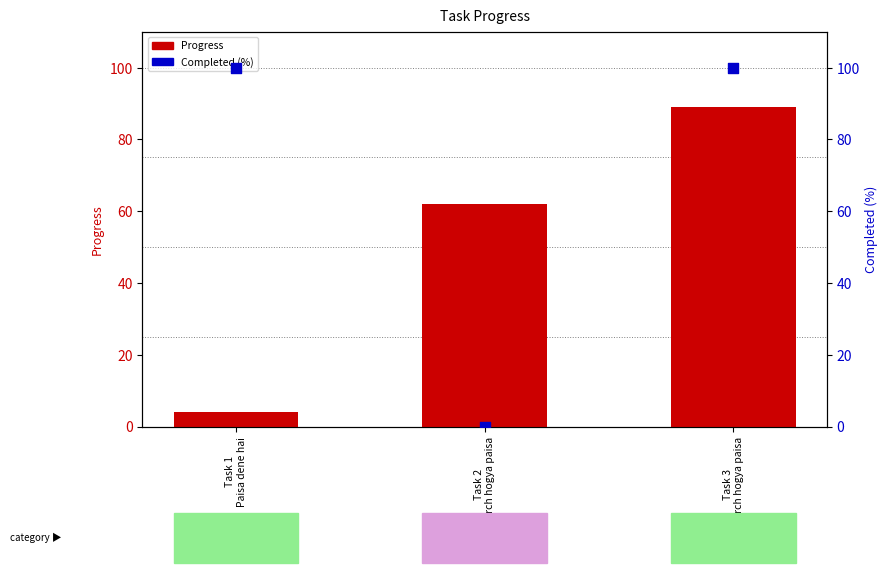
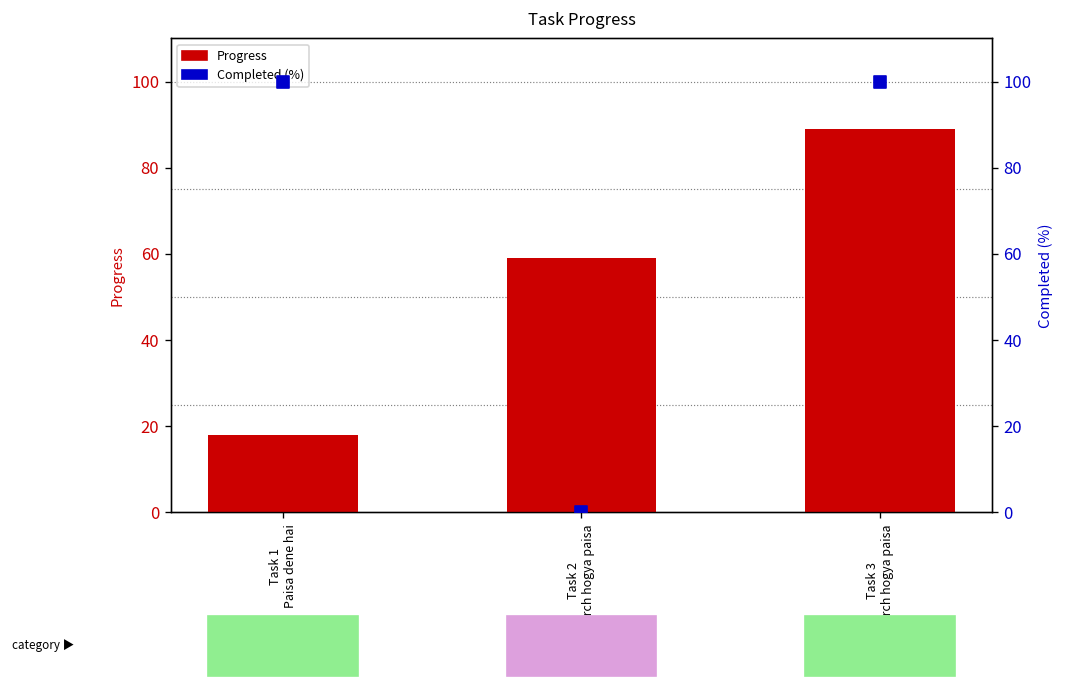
  {
    "Progress": {
-     "Task 1 Paisa dene hai": 4,
-     "Task 2 Kharch hogya paisa": 62,
+     "Task 1 Paisa dene hai": 18,
+     "Task 2 Kharch hogya paisa": 59,
      "Task 3 Kharch hogya paisa": 89
    }
  }
